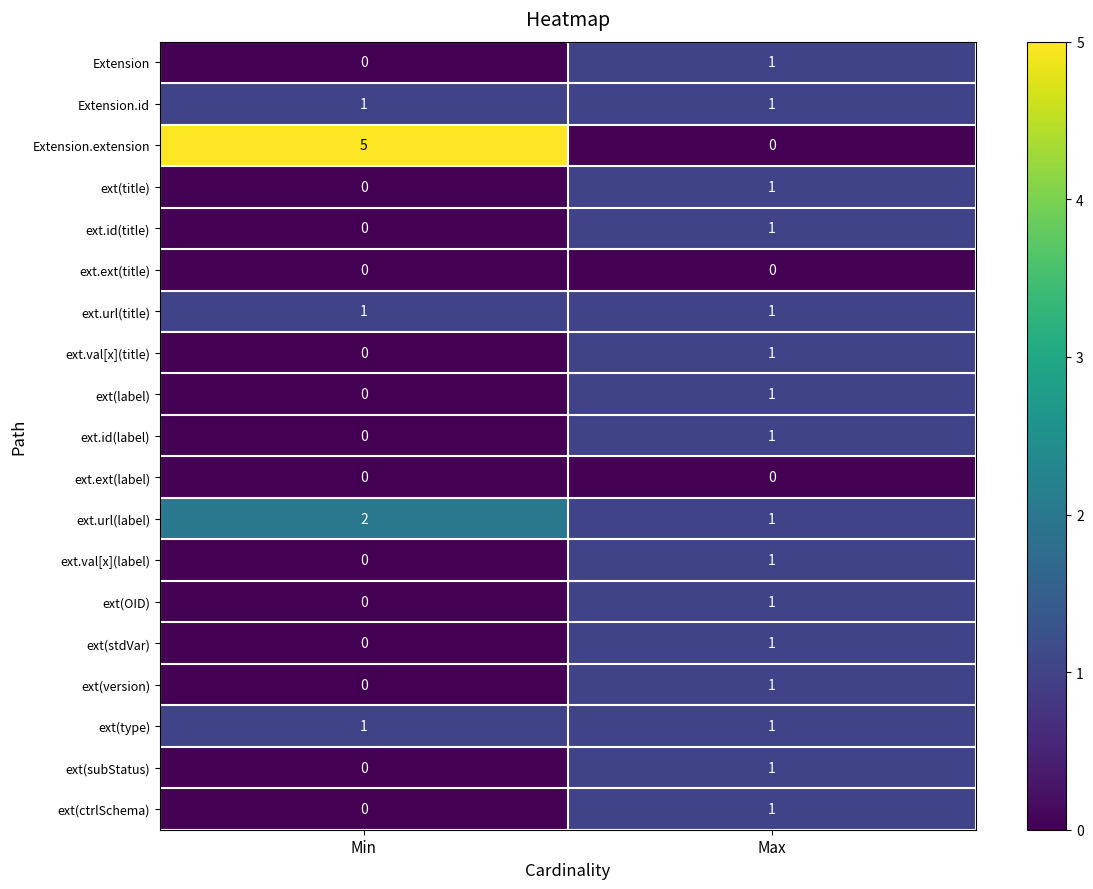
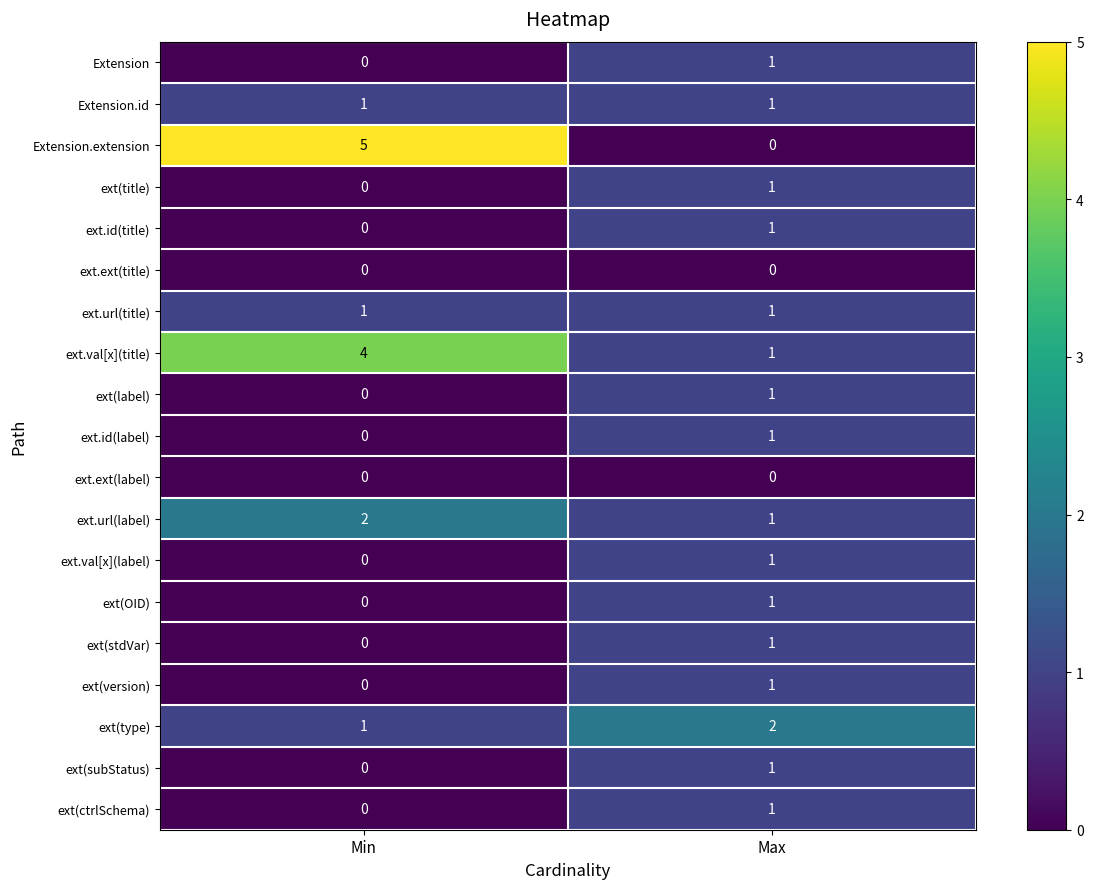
  {
    "Extension": {
      "Min": 0,
      "Max": 1
    },
    "Extension.id": {
      "Min": 1,
      "Max": 1
    },
    "Extension.extension": {
      "Min": 5,
      "Max": 0
    },
    "ext(title)": {
      "Min": 0,
      "Max": 1
    },
    "ext.id(title)": {
      "Min": 0,
      "Max": 1
    },
    "ext.ext(title)": {
      "Min": 0,
      "Max": 0
    },
    "ext.url(title)": {
      "Min": 1,
      "Max": 1
    },
    "ext.val[x](title)": {
-     "Min": 0,
+     "Min": 4,
      "Max": 1
    },
    "ext(label)": {
      "Min": 0,
      "Max": 1
    },
    "ext.id(label)": {
      "Min": 0,
      "Max": 1
    },
    "ext.ext(label)": {
      "Min": 0,
      "Max": 0
    },
    "ext.url(label)": {
      "Min": 2,
      "Max": 1
    },
    "ext.val[x](label)": {
      "Min": 0,
      "Max": 1
    },
    "ext(OID)": {
      "Min": 0,
      "Max": 1
    },
    "ext(stdVar)": {
      "Min": 0,
      "Max": 1
    },
    "ext(version)": {
      "Min": 0,
      "Max": 1
    },
    "ext(type)": {
      "Min": 1,
-     "Max": 1
+     "Max": 2
    },
    "ext(subStatus)": {
      "Min": 0,
      "Max": 1
    },
    "ext(ctrlSchema)": {
      "Min": 0,
      "Max": 1
    }
  }
